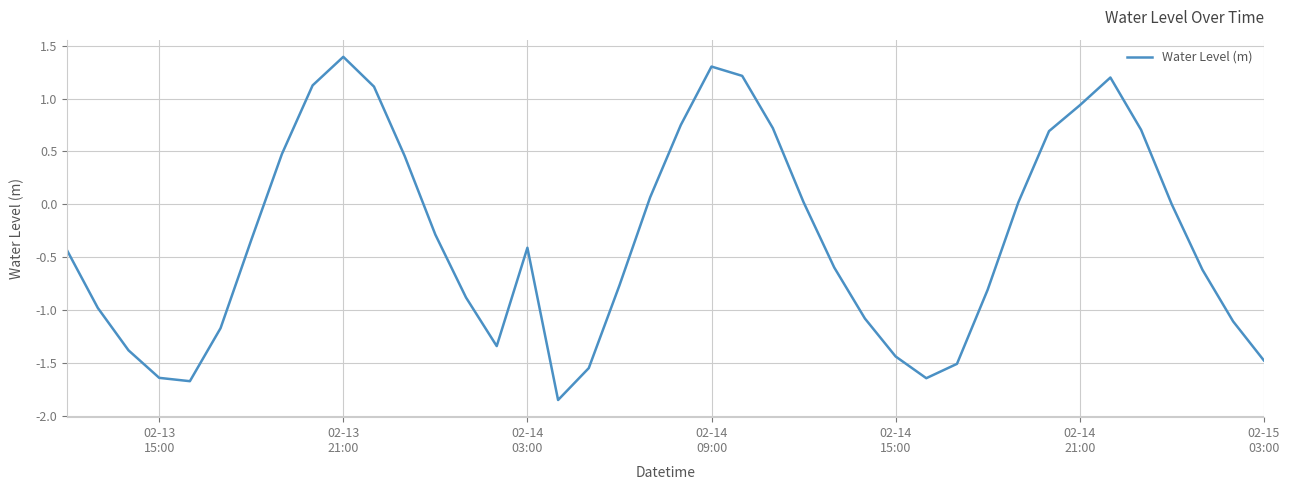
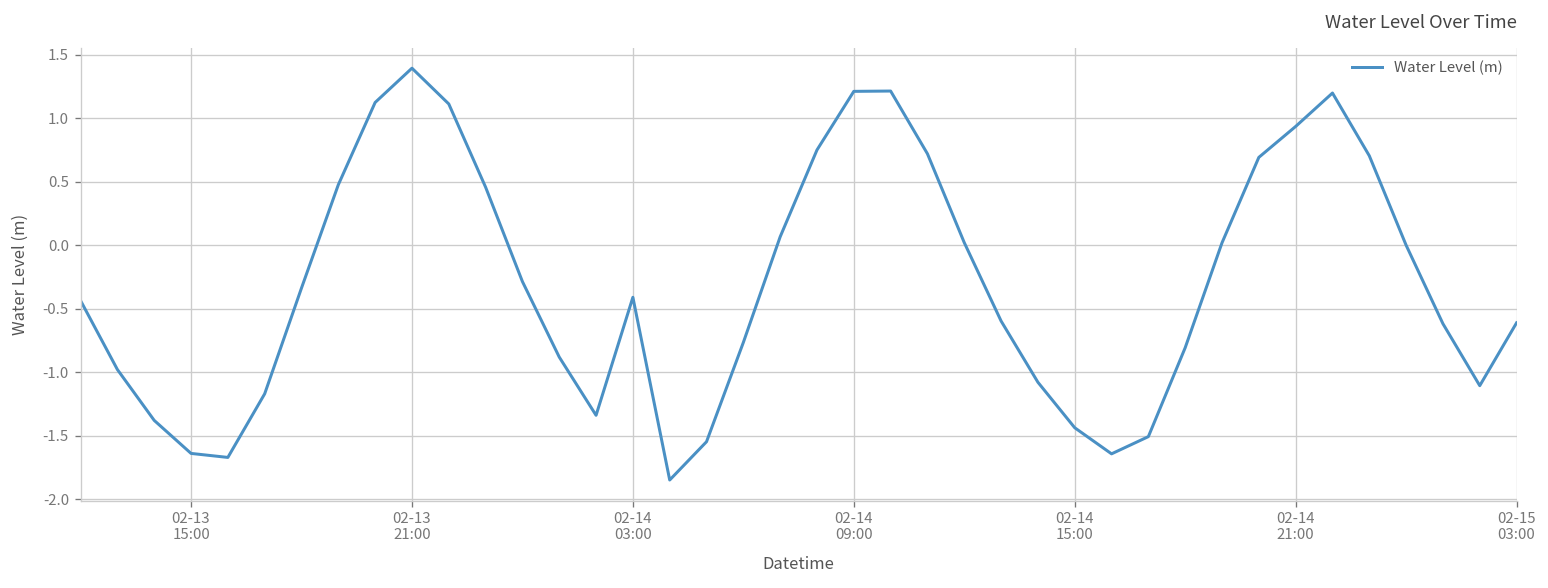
  {
    "02-13 15:00": -1.64,
    "02-13 21:00": 1.39,
    "02-14 03:00": -0.41,
-   "02-14 09:00": 1.30,
+   "02-14 09:00": 1.21,
    "02-14 15:00": -1.44,
    "02-14 21:00": 0.94,
-   "02-15 03:00": -1.48
+   "02-15 03:00": -0.61
  }
